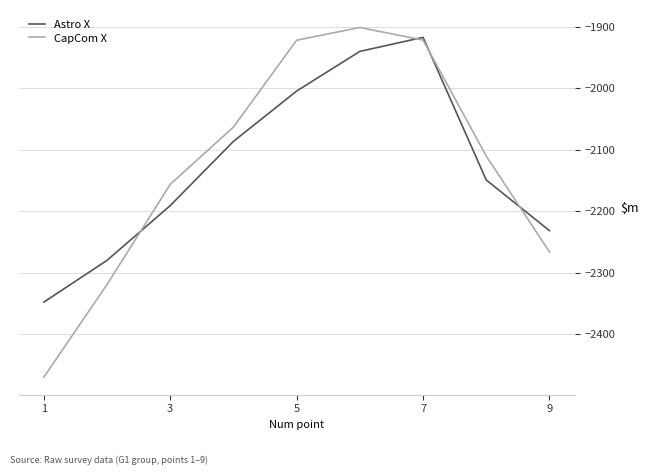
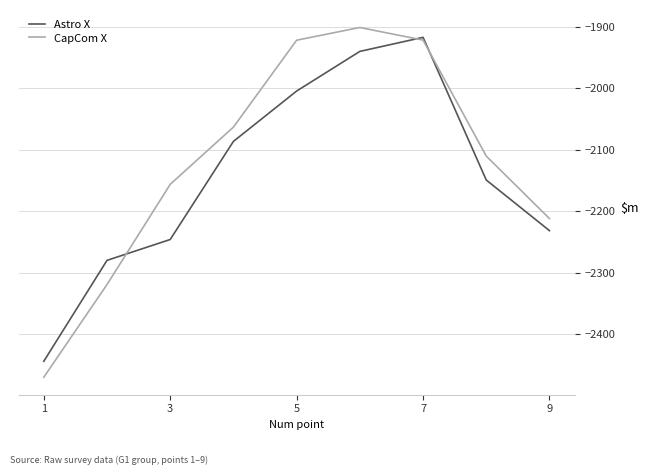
  {
    "Astro X": {
-     "1": -2350,
-     "3": -2190,
+     "1": -2440,
+     "3": -2250,
      "5": -2000,
      "7": -1920,
      "9": -2230
    },
    "CapCom X": {
      "1": -2470,
      "3": -2160,
      "5": -1920,
      "7": -1920,
-     "9": -2270
+     "9": -2210
    }
  }
